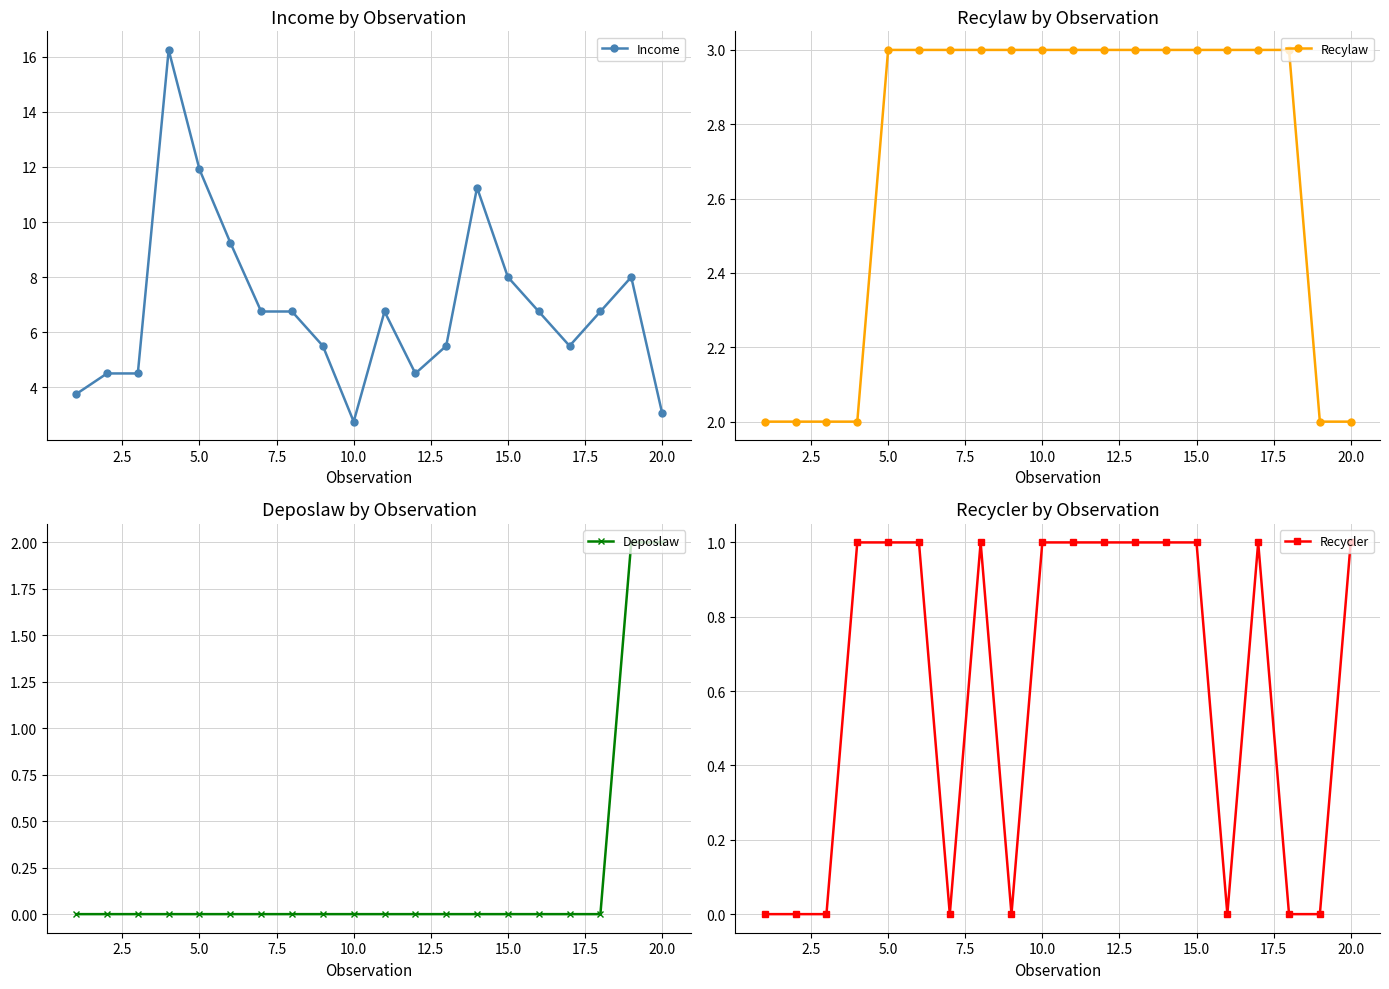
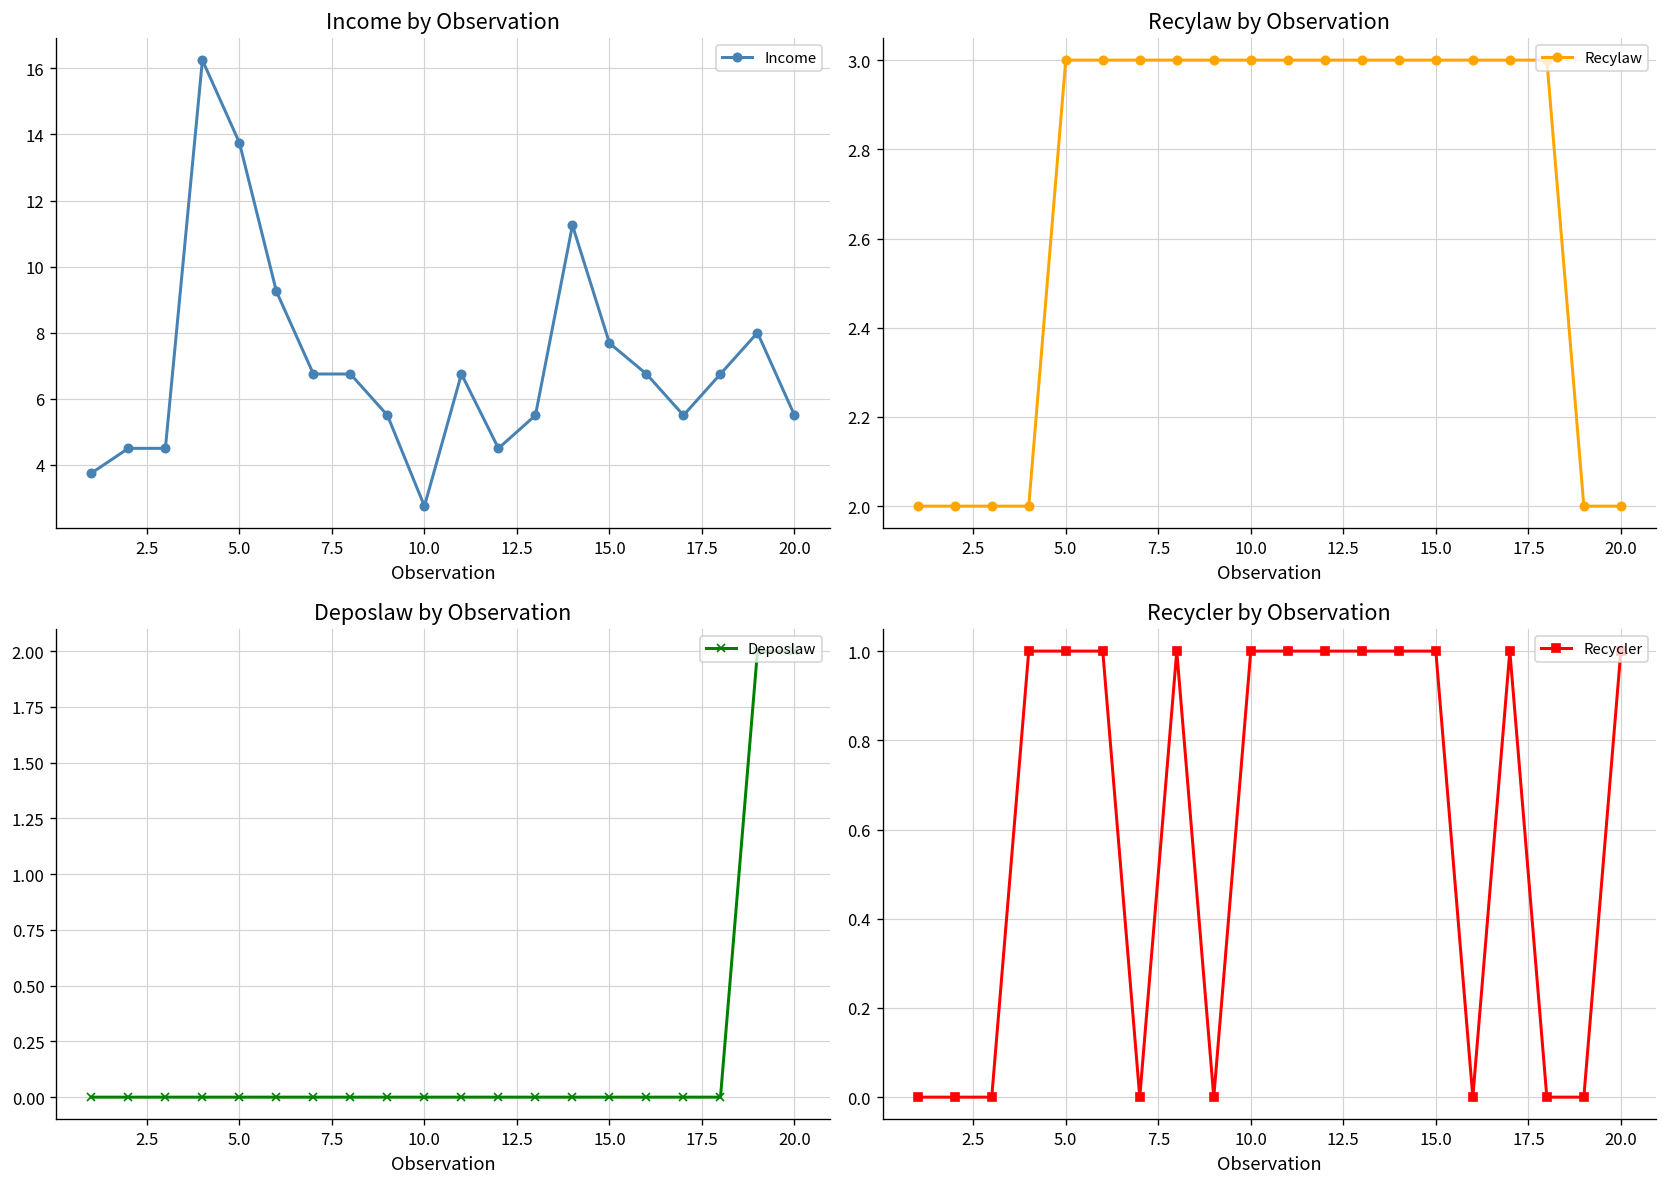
  {
    "Income by Observation": {
-     "5.0": 11.9,
+     "5.0": 13.7,
      "10.0": 2.7,
-     "15.0": 8.0,
-     "20.0": 3.1
+     "15.0": 7.7,
+     "20.0": 5.5
    },
    "Recylaw by Observation": {
      "5.0": 3.00,
      "10.0": 3.00,
      "15.0": 3.00,
      "20.0": 2.00
    },
    "Deposlaw by Observation": {
      "5.0": 0.00,
      "10.0": 0.00,
      "15.0": 0.00
    },
    "Recycler by Observation": {
      "5.0": 1.00,
      "10.0": 1.00,
      "15.0": 1.00
    }
  }
